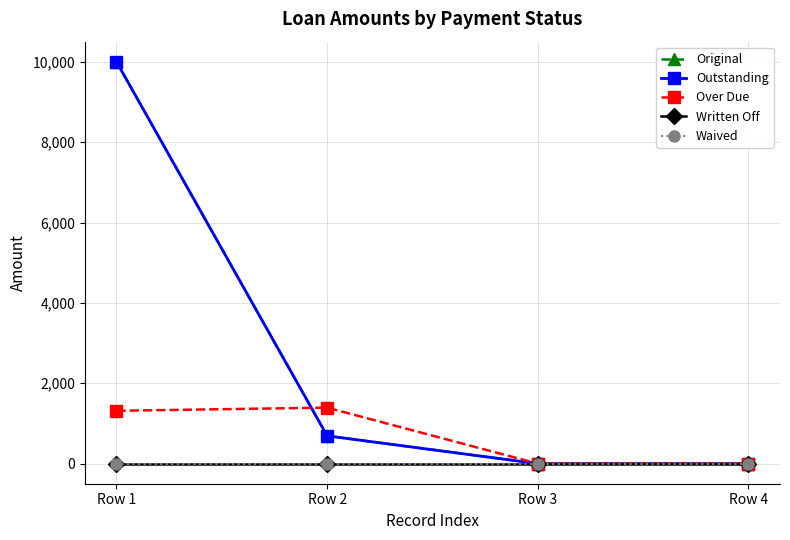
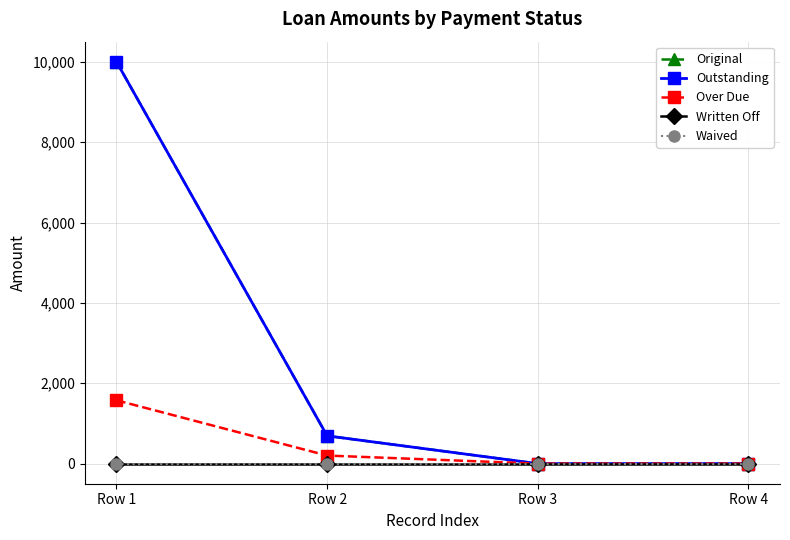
  {
    "Outstanding": {
      "Row 1": "10,000",
      "Row 2": "700"
    },
    "Over Due": {
-     "Row 1": "1,300",
-     "Row 2": "1,400"
+     "Row 1": "1,600",
+     "Row 2": "200"
    },
    "Waived": {
      "Row 1": "0",
      "Row 2": "0"
    }
  }
